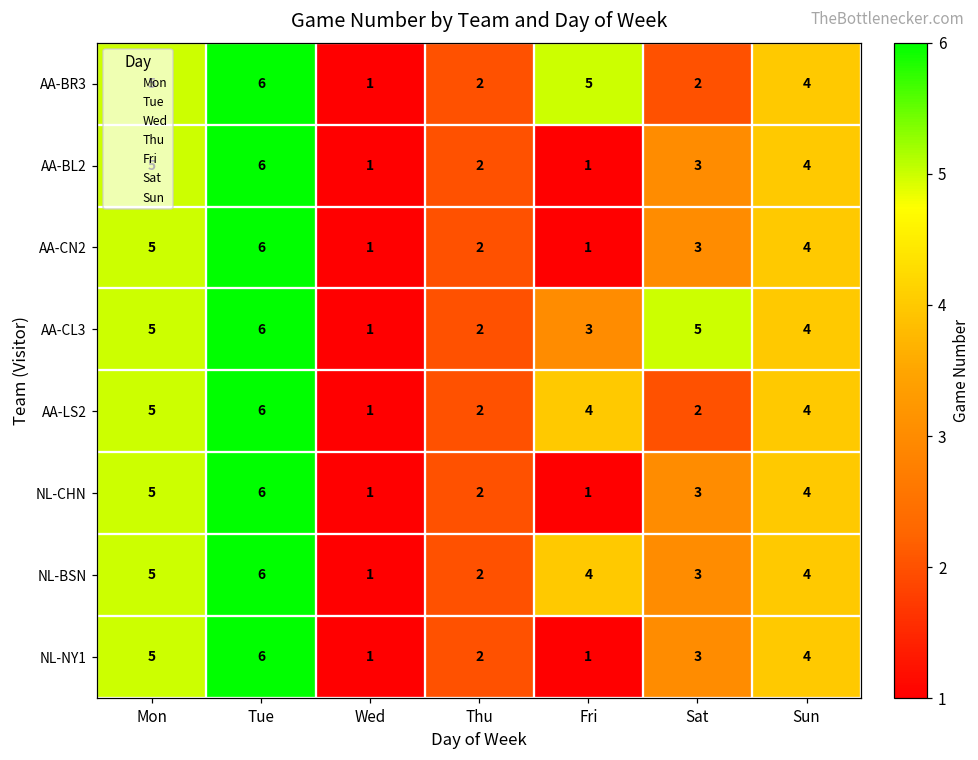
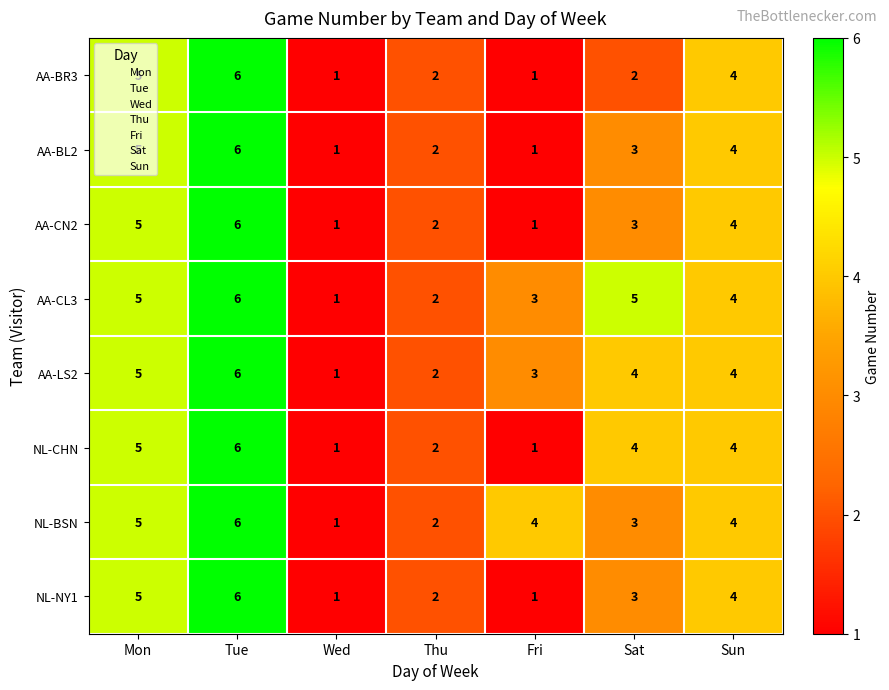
  {
    "AA-BR3": {
      "Tue": 6,
      "Wed": 1,
      "Thu": 2,
-     "Fri": 5,
+     "Fri": 1,
      "Sat": 2,
      "Sun": 4
    },
    "AA-BL2": {
      "Tue": 6,
      "Wed": 1,
      "Thu": 2,
      "Fri": 1,
      "Sat": 3,
      "Sun": 4
    },
    "AA-CN2": {
      "Mon": 5,
      "Tue": 6,
      "Wed": 1,
      "Thu": 2,
      "Fri": 1,
      "Sat": 3,
      "Sun": 4
    },
    "AA-CL3": {
      "Mon": 5,
      "Tue": 6,
      "Wed": 1,
      "Thu": 2,
      "Fri": 3,
      "Sat": 5,
      "Sun": 4
    },
    "AA-LS2": {
      "Mon": 5,
      "Tue": 6,
      "Wed": 1,
      "Thu": 2,
-     "Fri": 4,
-     "Sat": 2,
+     "Fri": 3,
+     "Sat": 4,
      "Sun": 4
    },
    "NL-CHN": {
      "Mon": 5,
      "Tue": 6,
      "Wed": 1,
      "Thu": 2,
      "Fri": 1,
-     "Sat": 3,
+     "Sat": 4,
      "Sun": 4
    },
    "NL-BSN": {
      "Mon": 5,
      "Tue": 6,
      "Wed": 1,
      "Thu": 2,
      "Fri": 4,
      "Sat": 3,
      "Sun": 4
    },
    "NL-NY1": {
      "Mon": 5,
      "Tue": 6,
      "Wed": 1,
      "Thu": 2,
      "Fri": 1,
      "Sat": 3,
      "Sun": 4
    }
  }
